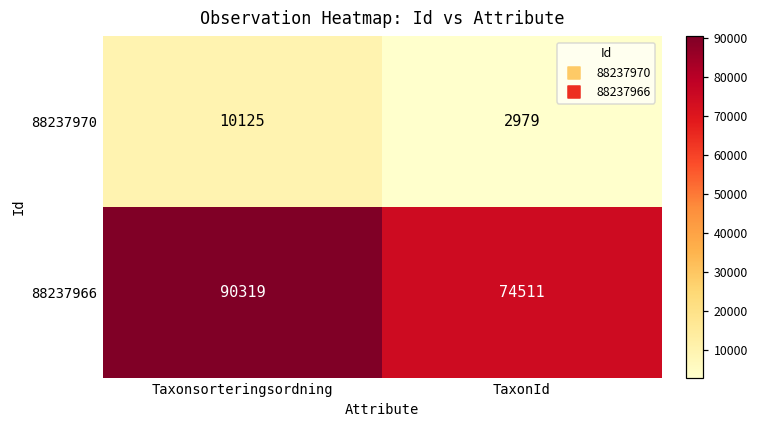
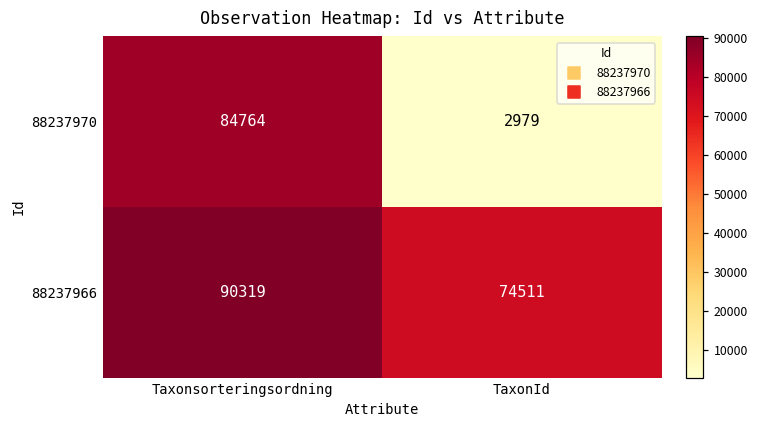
  {
    "88237970": {
-     "Taxonsorteringsordning": 10125,
+     "Taxonsorteringsordning": 84764,
      "TaxonId": 2979
    },
    "88237966": {
      "Taxonsorteringsordning": 90319,
      "TaxonId": 74511
    }
  }
